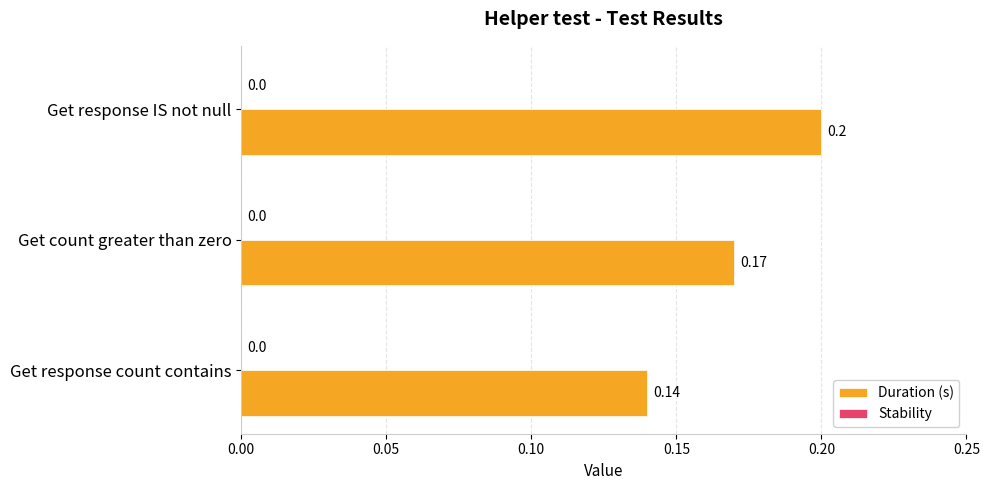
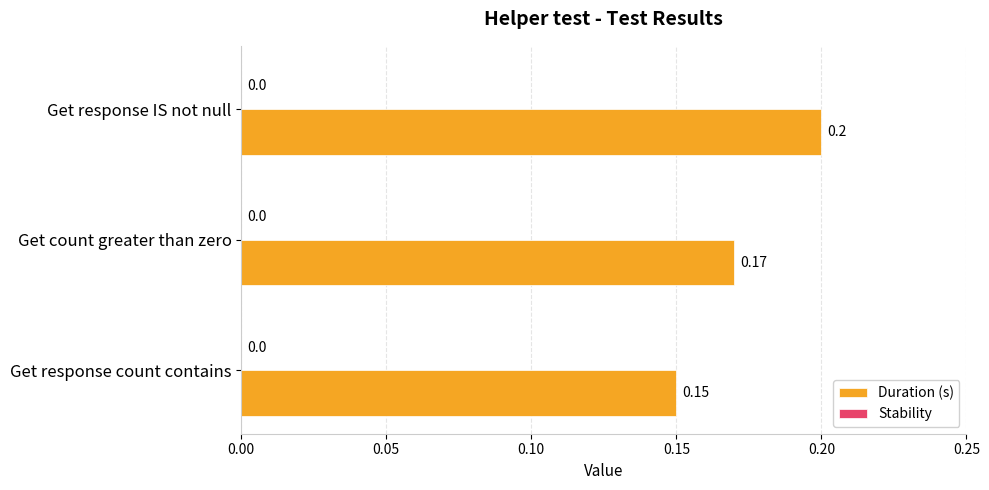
  {
    "Duration (s)": {
      "Get response IS not null": 0.2,
      "Get count greater than zero": 0.17,
-     "Get response count contains": 0.14
+     "Get response count contains": 0.15
    },
    "Stability": {
      "Get response IS not null": 0.0,
      "Get count greater than zero": 0.0,
      "Get response count contains": 0.0
    }
  }
